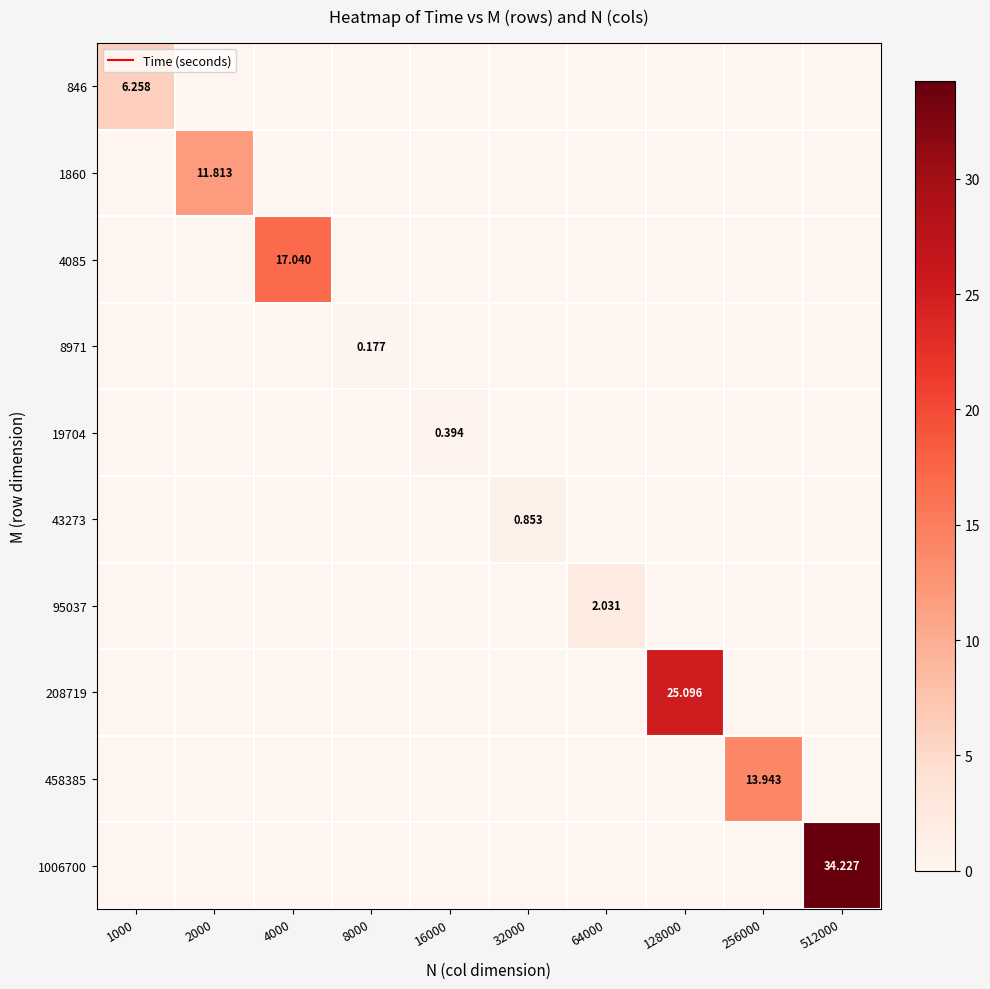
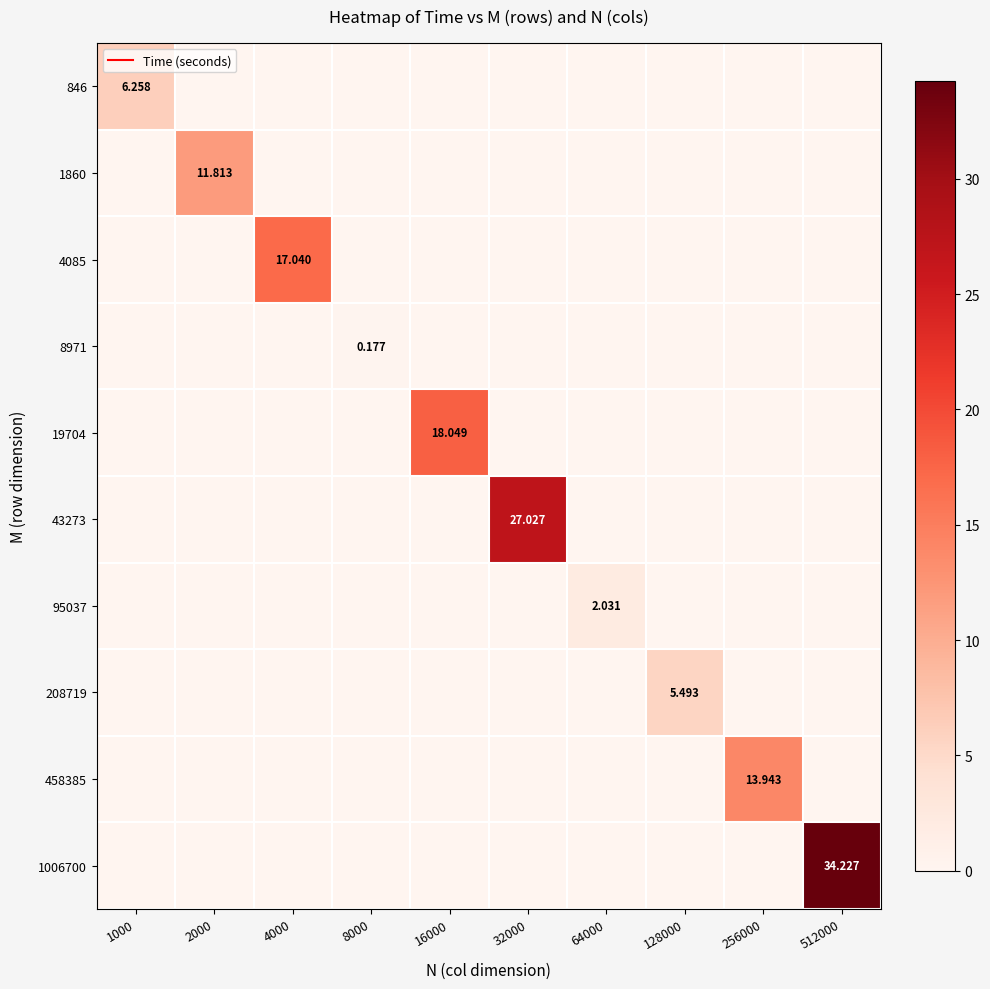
  {
    "846": {
      "1000": 6.258
    },
    "1860": {
      "2000": 11.813
    },
    "4085": {
      "4000": 17.040
    },
    "8971": {
      "8000": 0.177
    },
    "19704": {
-     "16000": 0.394
+     "16000": 18.049
    },
    "43273": {
-     "32000": 0.853
+     "32000": 27.027
    },
    "95037": {
      "64000": 2.031
    },
    "208719": {
-     "128000": 25.096
+     "128000": 5.493
    },
    "458385": {
      "256000": 13.943
    },
    "1006700": {
      "512000": 34.227
    }
  }
